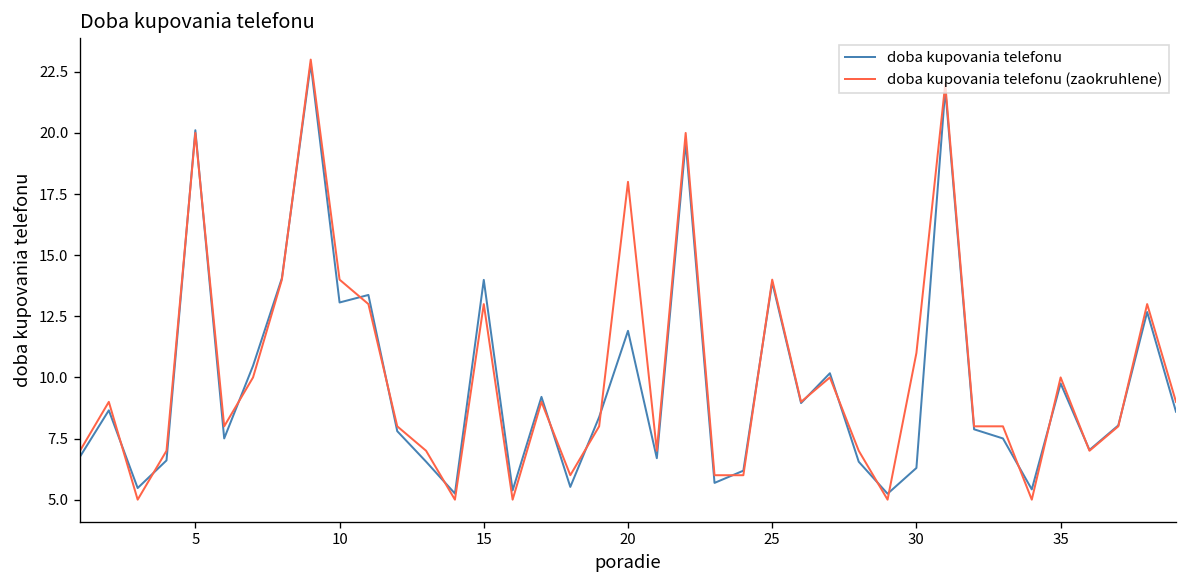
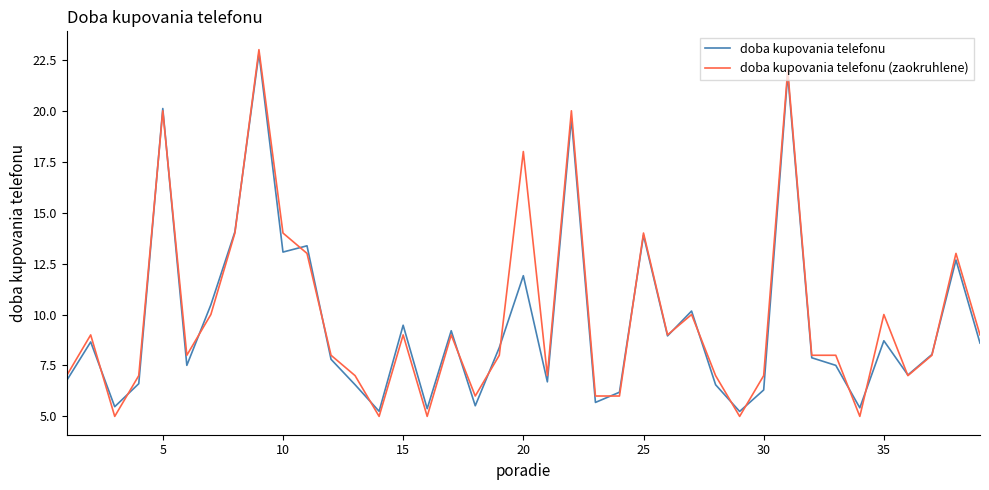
  {
    "doba kupovania telefonu": {
      "10": 13.1,
-     "15": 14.0,
+     "15": 9.5,
      "20": 11.9,
      "30": 6.3,
-     "35": 9.8
+     "35": 8.7
    },
    "doba kupovania telefonu (zaokruhlene)": {
      "10": 14,
-     "15": 13,
+     "15": 9,
      "20": 18,
-     "30": 11,
+     "30": 7,
      "35": 10
    }
  }
